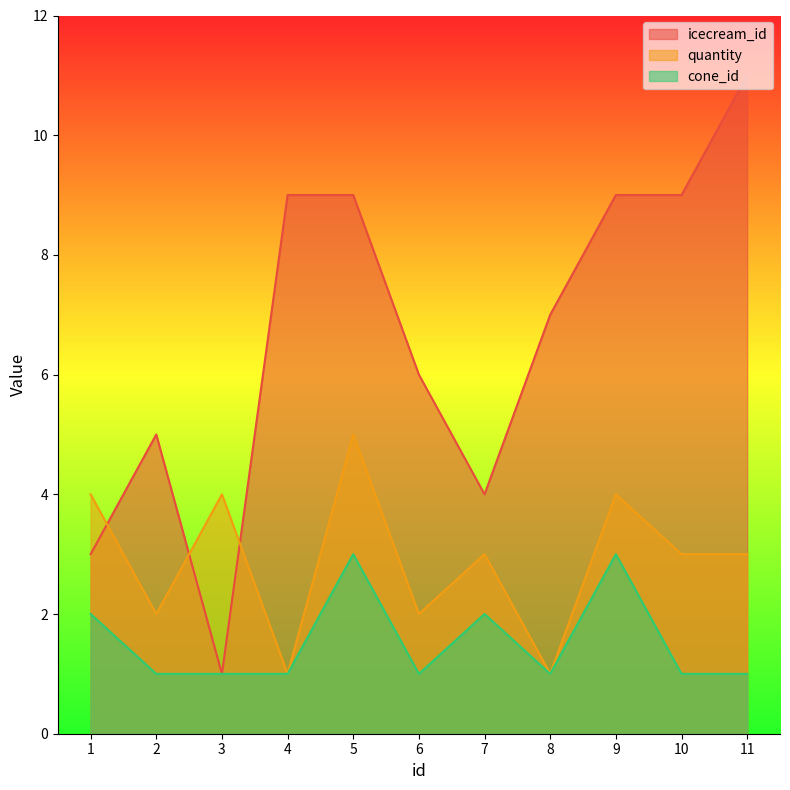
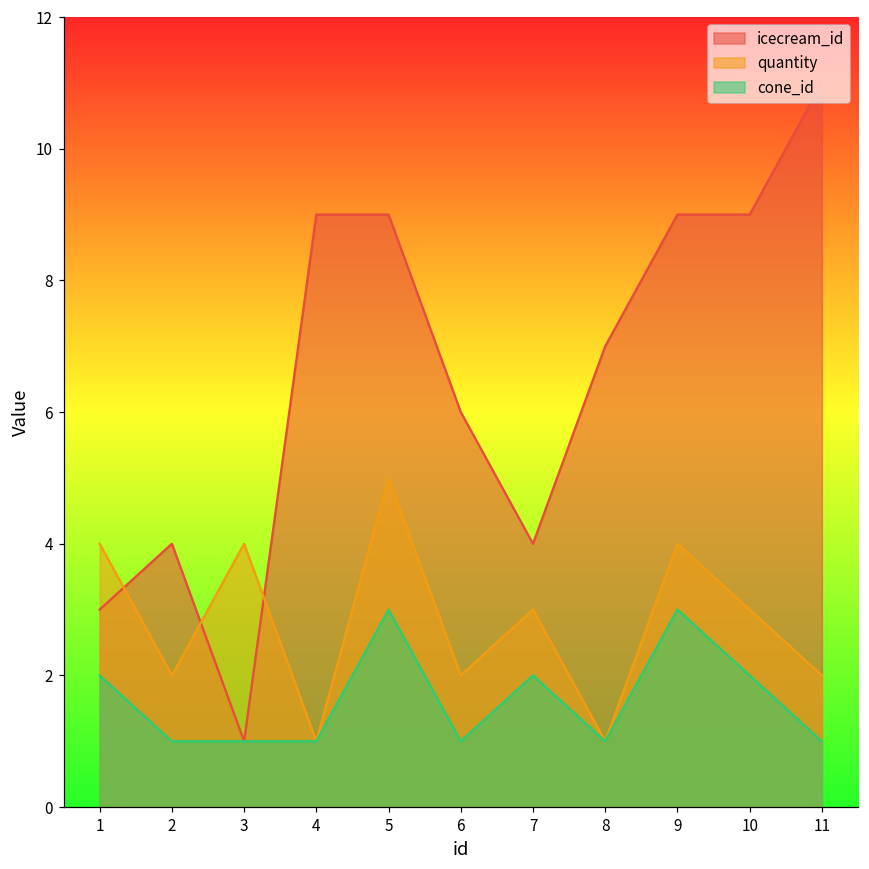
  {
    "icecream_id": {
      "1": 3,
-     "2": 5,
+     "2": 4,
      "4": 9,
      "5": 9,
      "6": 6,
      "7": 4,
      "8": 7,
      "9": 9,
      "10": 9
    },
    "quantity": {
      "1": 4,
      "2": 2,
      "3": 4,
      "5": 5,
      "6": 2,
      "7": 3,
      "9": 4,
      "10": 3,
-     "11": 3
+     "11": 2
    },
    "cone_id": {
      "1": 2,
      "2": 1,
      "5": 3,
      "6": 1,
      "7": 2,
      "9": 3,
-     "10": 1,
+     "10": 2,
      "11": 1
    }
  }
